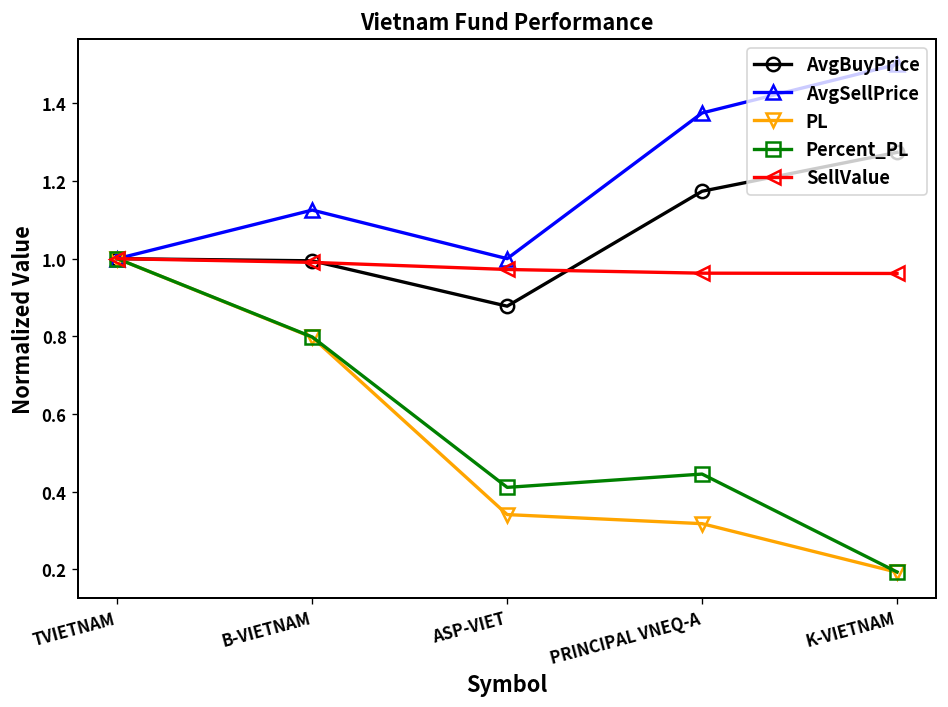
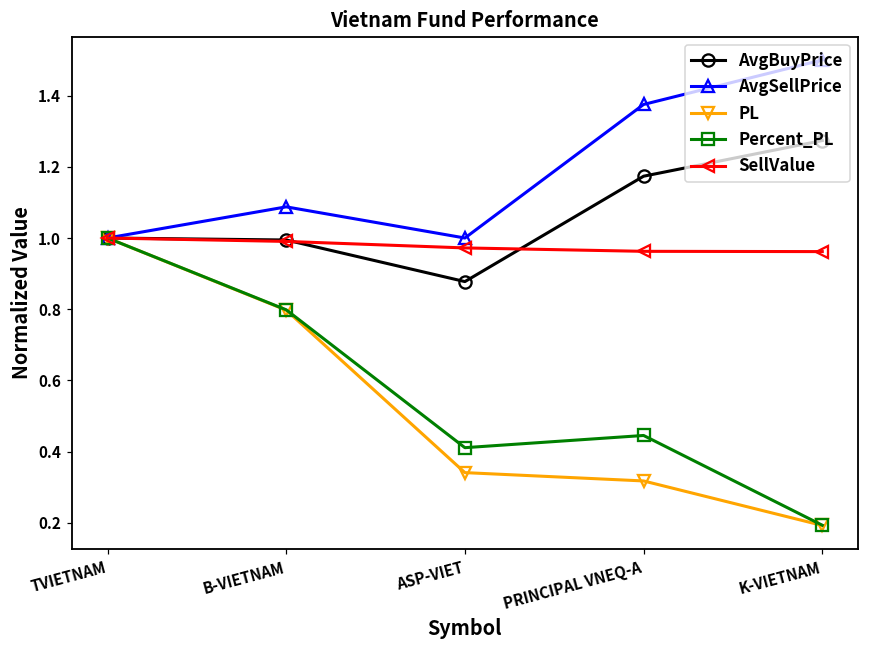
  {
    "AvgBuyPrice": {
      "ASP-VIET": 0.88,
      "PRINCIPAL VNEQ-A": 1.17
    },
    "AvgSellPrice": {
-     "B-VIETNAM": 1.13,
+     "B-VIETNAM": 1.09,
      "ASP-VIET": 1.00,
      "PRINCIPAL VNEQ-A": 1.38
    },
    "PL": {
      "ASP-VIET": 0.34,
      "PRINCIPAL VNEQ-A": 0.32
    },
    "Percent_PL": {
      "ASP-VIET": 0.41,
      "PRINCIPAL VNEQ-A": 0.45
    },
    "SellValue": {
      "ASP-VIET": 0.97,
      "PRINCIPAL VNEQ-A": 0.96,
      "K-VIETNAM": 0.96
    }
  }
